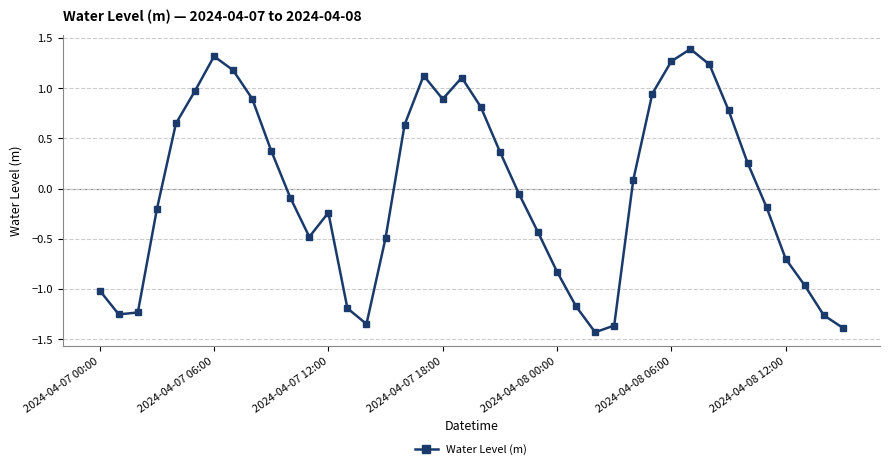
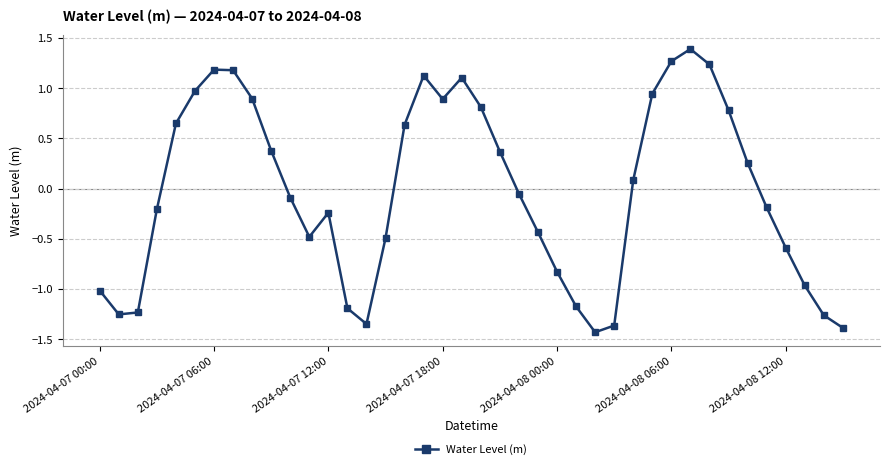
  {
    "2024-04-07 00:00": -1.01,
-   "2024-04-07 06:00": 1.32,
+   "2024-04-07 06:00": 1.19,
    "2024-04-07 12:00": -0.24,
    "2024-04-07 18:00": 0.89,
    "2024-04-08 00:00": -0.83,
    "2024-04-08 06:00": 1.27,
-   "2024-04-08 12:00": -0.70
+   "2024-04-08 12:00": -0.59
  }
